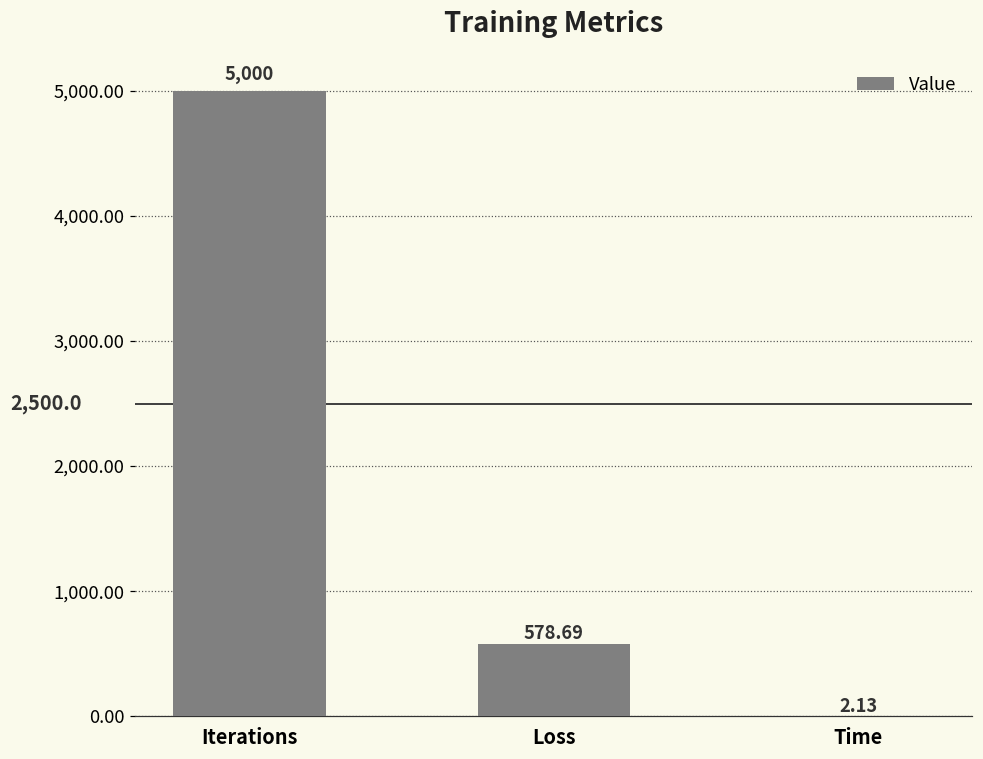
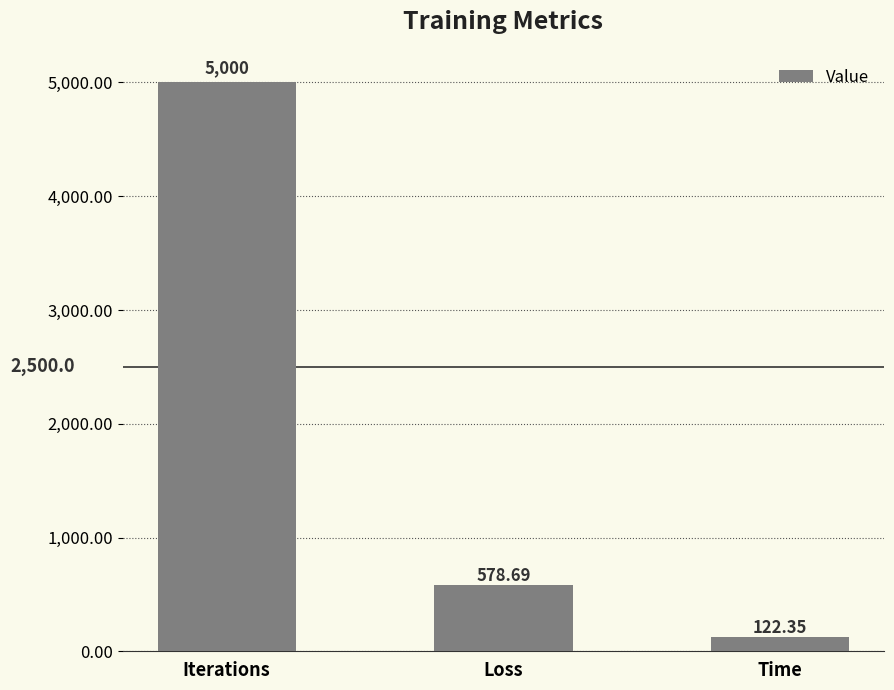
  {
    "Iterations": "5,000",
    "Loss": "578.69",
-   "Time": "2.13"
+   "Time": "122.35"
  }
